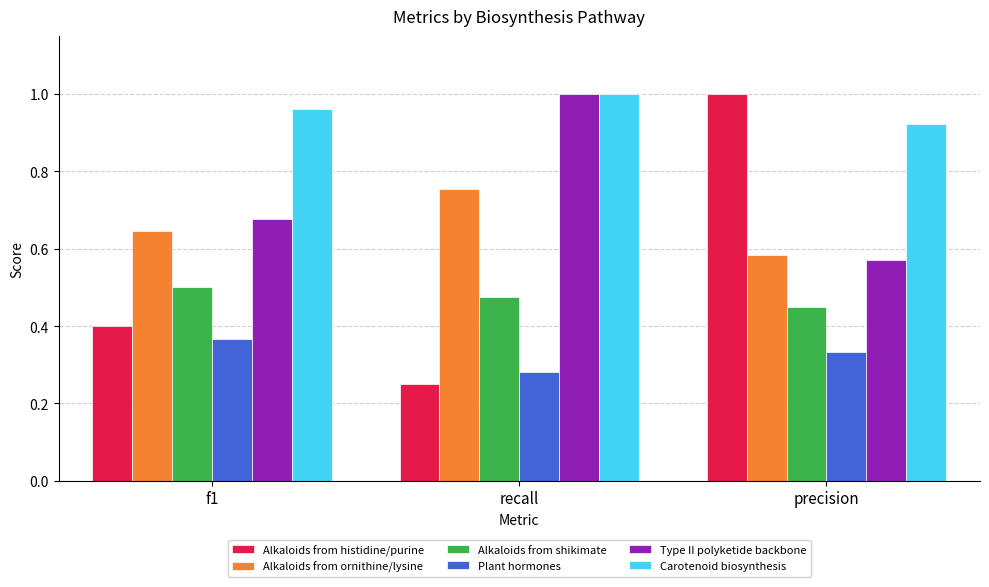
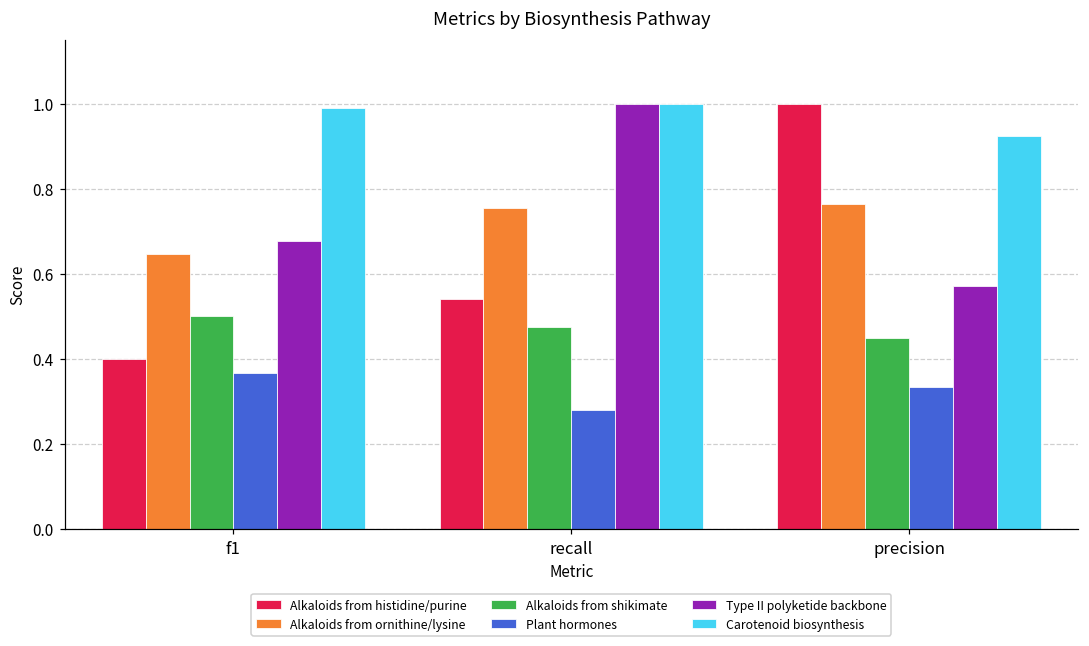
  {
    "Alkaloids from histidine/purine": {
      "f1": 0.40,
-     "recall": 0.25,
+     "recall": 0.54,
      "precision": 1.00
    },
    "Alkaloids from ornithine/lysine": {
      "f1": 0.65,
      "recall": 0.75,
-     "precision": 0.58
+     "precision": 0.76
    },
    "Alkaloids from shikimate": {
      "f1": 0.50,
      "recall": 0.47,
      "precision": 0.45
    },
    "Plant hormones": {
      "f1": 0.37,
      "recall": 0.28,
      "precision": 0.33
    },
    "Type II polyketide backbone": {
      "f1": 0.68,
      "recall": 1.00,
      "precision": 0.57
    },
    "Carotenoid biosynthesis": {
-     "f1": 0.96,
+     "f1": 0.99,
      "recall": 1.00,
      "precision": 0.92
    }
  }
